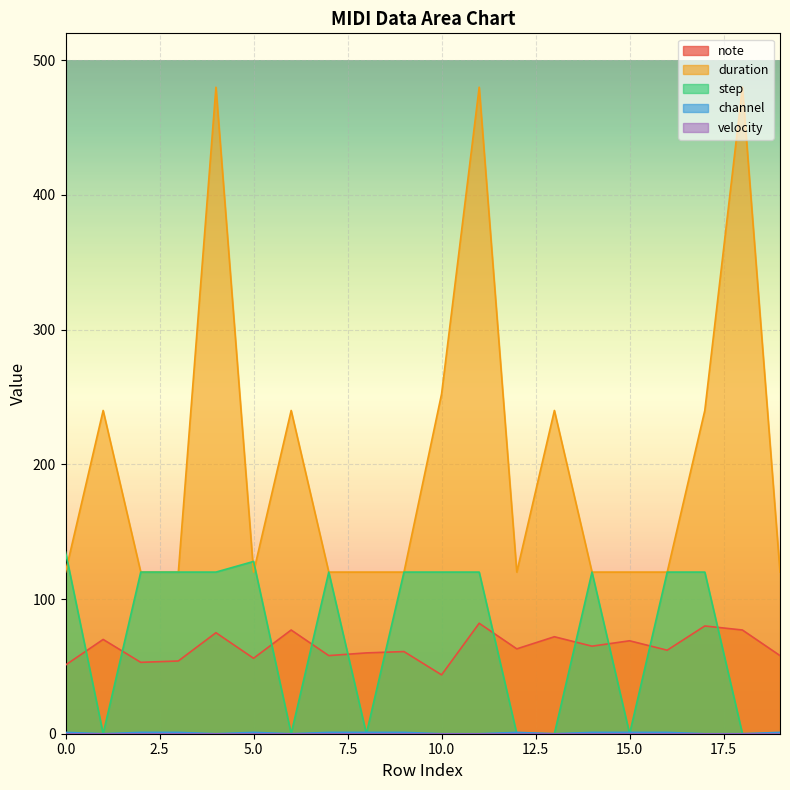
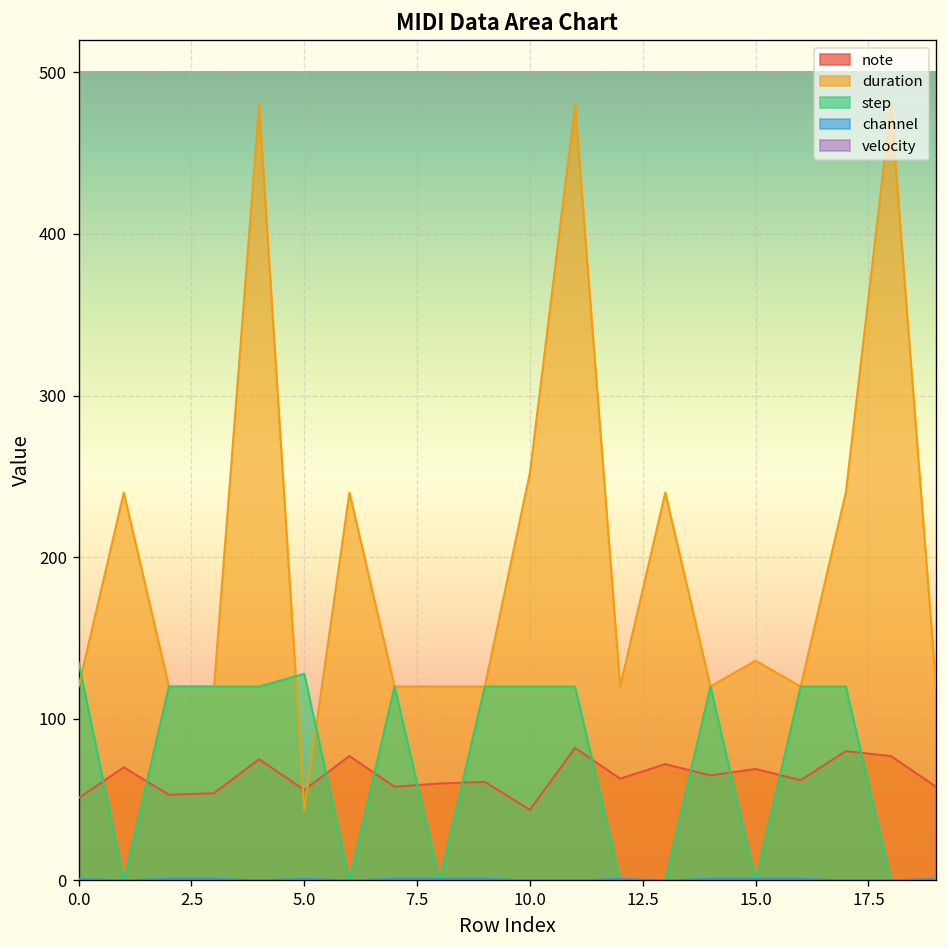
  {
    "note": {
      "0.0": 51,
      "5.0": 56,
      "10.0": 44,
      "15.0": 69
    },
    "duration": {
      "0.0": 120,
-     "5.0": 120,
+     "5.0": 44,
      "10.0": 252,
-     "15.0": 120
+     "15.0": 136
    },
    "step": {
      "0.0": 135,
      "5.0": 128,
      "10.0": 120
    }
  }
